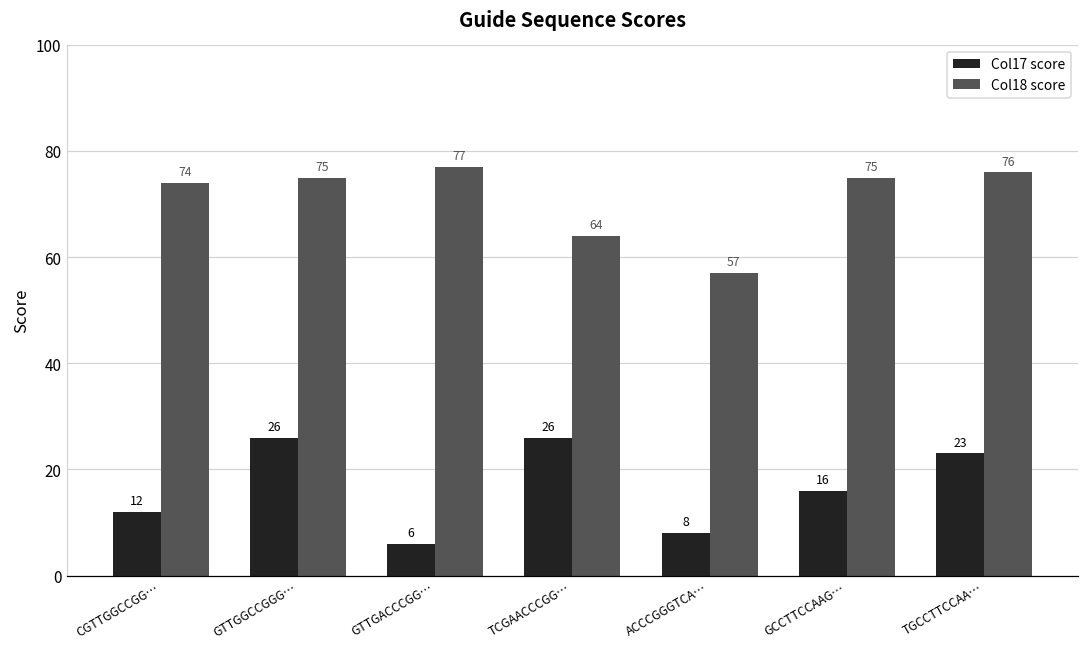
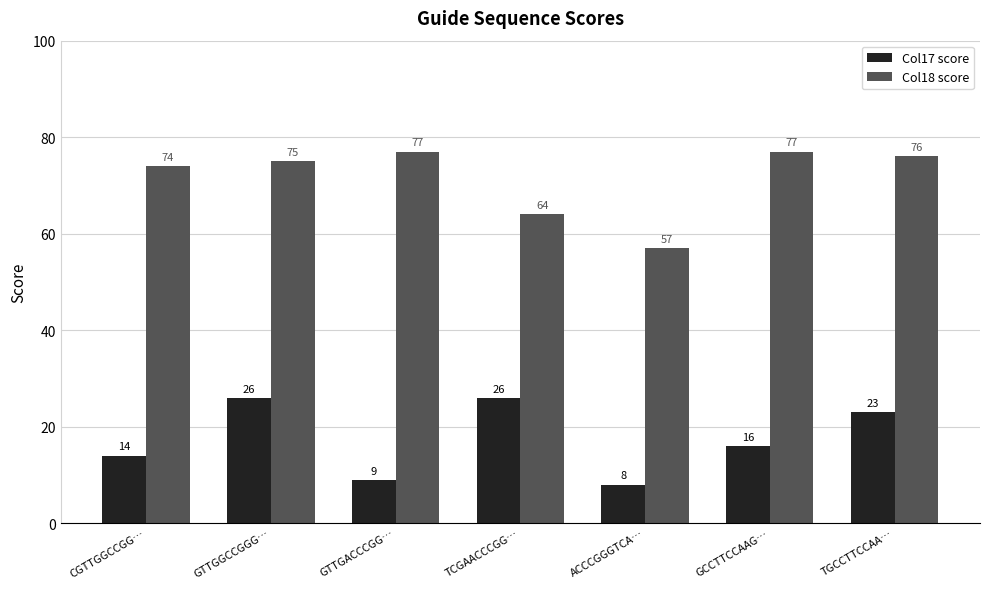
  {
    "Col17 score": {
-     "CGTTGGCCGG…": 12,
+     "CGTTGGCCGG…": 14,
      "GTTGGCCGGG…": 26,
-     "GTTGACCCGG…": 6,
+     "GTTGACCCGG…": 9,
      "TCGAACCCGG…": 26,
      "ACCCGGGTCA…": 8,
      "GCCTTCCAAG…": 16,
      "TGCCTTCCAA…": 23
    },
    "Col18 score": {
      "CGTTGGCCGG…": 74,
      "GTTGGCCGGG…": 75,
      "GTTGACCCGG…": 77,
      "TCGAACCCGG…": 64,
      "ACCCGGGTCA…": 57,
-     "GCCTTCCAAG…": 75,
+     "GCCTTCCAAG…": 77,
      "TGCCTTCCAA…": 76
    }
  }
